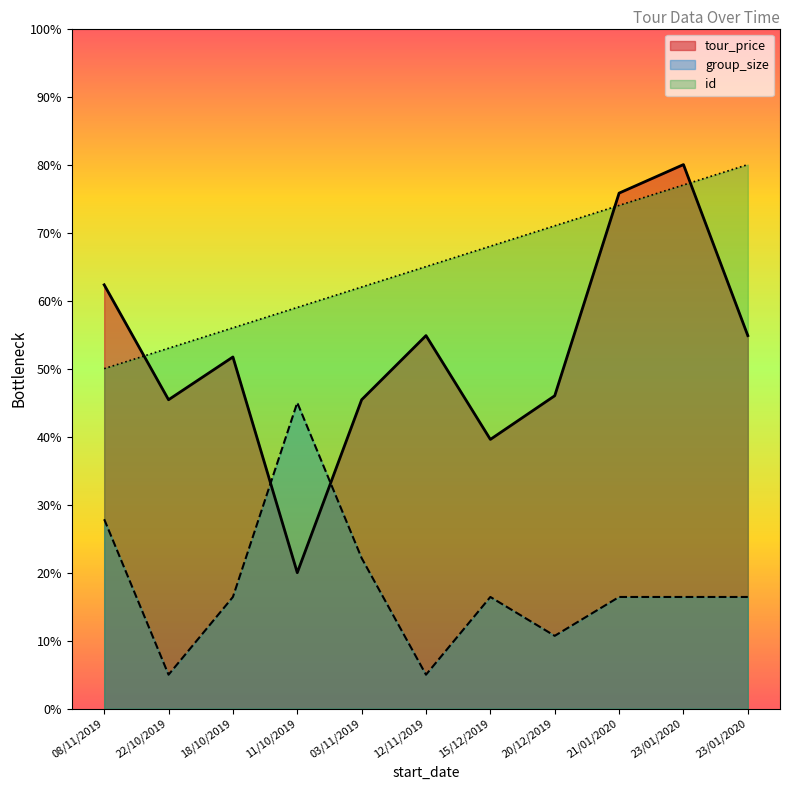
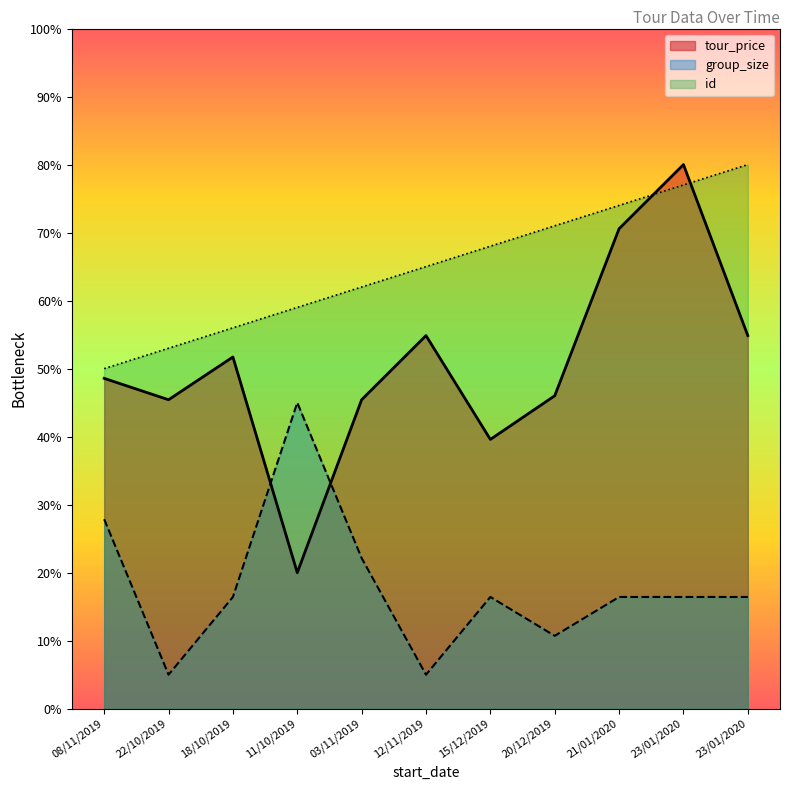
  {
    "tour_price": {
-     "08/11/2019": "62%",
+     "08/11/2019": "49%",
      "22/10/2019": "45%",
      "18/10/2019": "52%",
      "11/10/2019": "20%",
      "03/11/2019": "45%",
      "12/11/2019": "55%",
      "15/12/2019": "40%",
      "20/12/2019": "46%",
-     "21/01/2020": "76%"
+     "21/01/2020": "71%"
    },
    "group_size": {
      "08/11/2019": "28%",
      "22/10/2019": "5%",
      "18/10/2019": "16%",
      "11/10/2019": "45%",
      "03/11/2019": "22%",
      "12/11/2019": "5%",
      "15/12/2019": "16%",
      "20/12/2019": "11%",
      "21/01/2020": "16%"
    },
    "id": {
      "08/11/2019": "50%",
      "22/10/2019": "53%",
      "18/10/2019": "56%",
      "11/10/2019": "59%",
      "03/11/2019": "62%",
      "12/11/2019": "65%",
      "15/12/2019": "68%",
      "20/12/2019": "71%",
      "21/01/2020": "74%"
    }
  }
